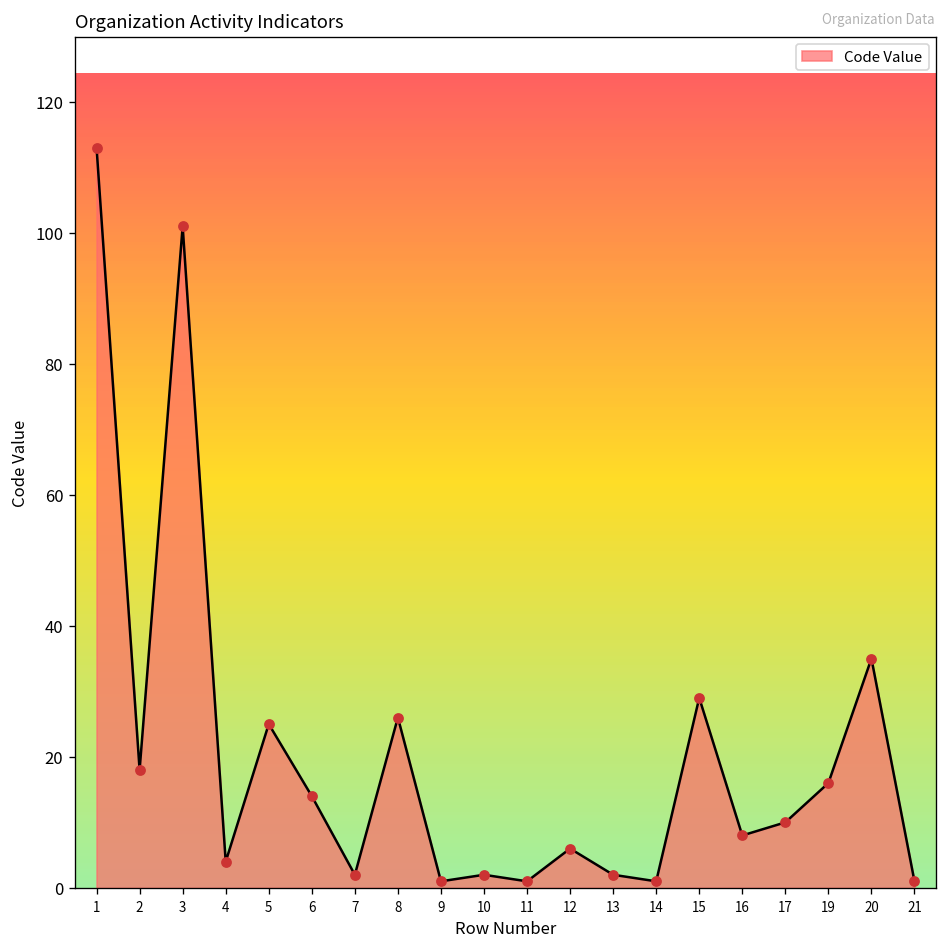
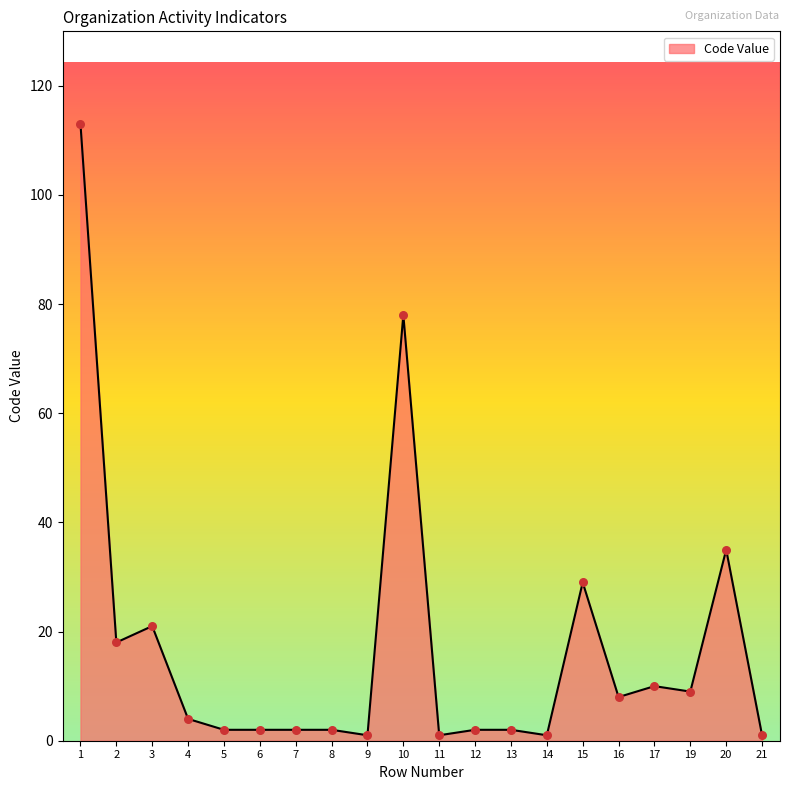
  {
    "1": 113,
    "2": 18,
-   "3": 101,
+   "3": 21,
    "4": 4,
-   "5": 25,
-   "6": 14,
+   "5": 2,
+   "6": 2,
    "7": 2,
-   "8": 26,
+   "8": 2,
    "9": 1,
-   "10": 2,
+   "10": 78,
    "11": 1,
-   "12": 6,
+   "12": 2,
    "13": 2,
    "14": 1,
    "15": 29,
    "16": 8,
    "17": 10,
-   "19": 16,
+   "19": 9,
    "20": 35,
    "21": 1
  }
